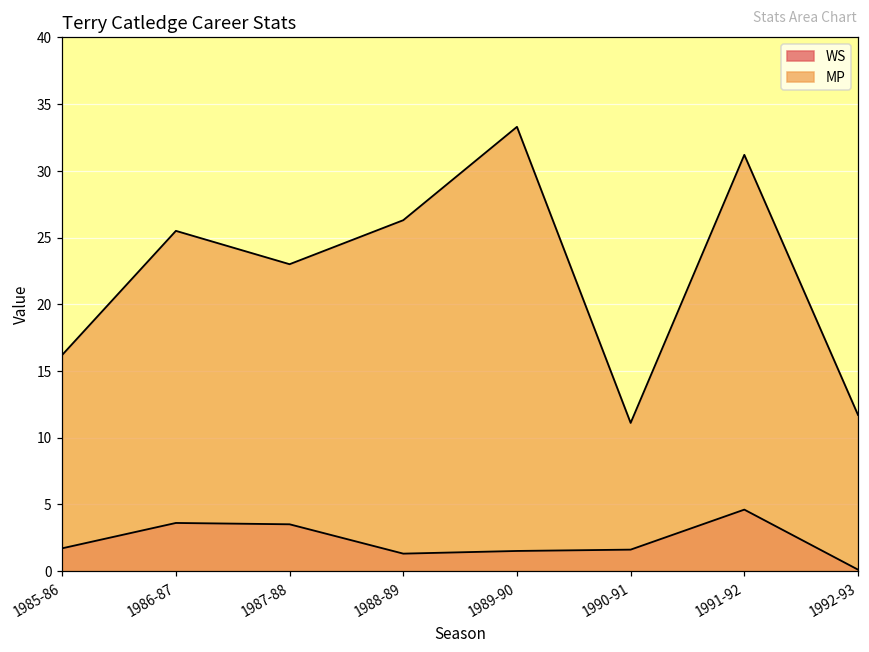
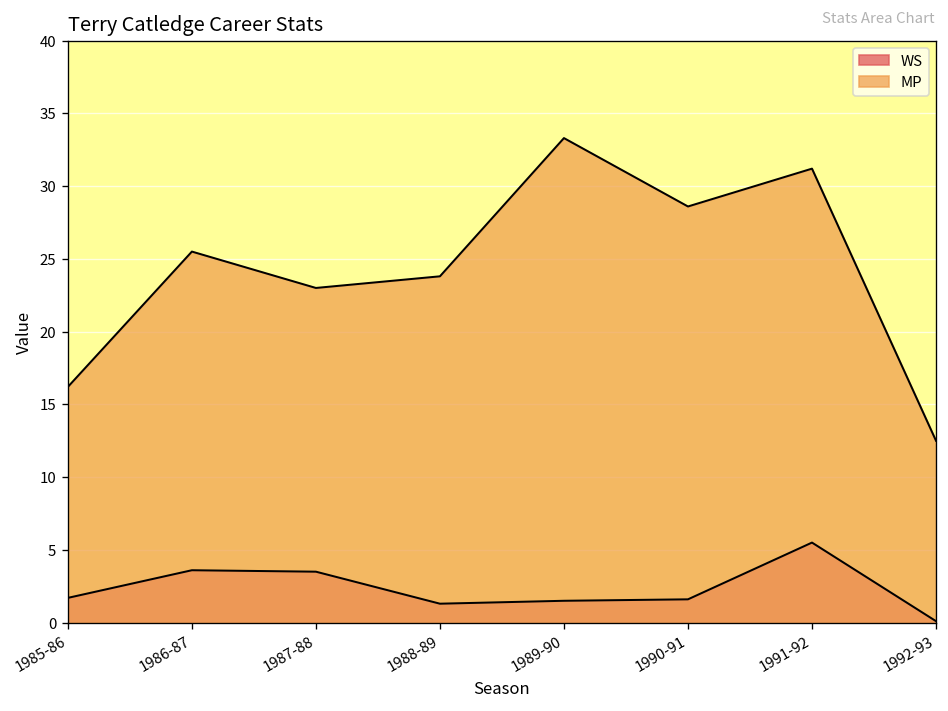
  {
    "WS": {
      "1985-86": 1.7,
      "1986-87": 3.6,
      "1987-88": 3.5,
      "1988-89": 1.3,
      "1989-90": 1.5,
      "1990-91": 1.6,
-     "1991-92": 4.6,
+     "1991-92": 5.5,
      "1992-93": 0.1
    },
    "MP": {
      "1985-86": 16.2,
      "1986-87": 25.5,
      "1987-88": 23.0,
-     "1988-89": 26.3,
+     "1988-89": 23.8,
      "1989-90": 33.3,
-     "1990-91": 11.1,
+     "1990-91": 28.6,
      "1991-92": 31.2,
-     "1992-93": 11.7
+     "1992-93": 12.5
    }
  }
